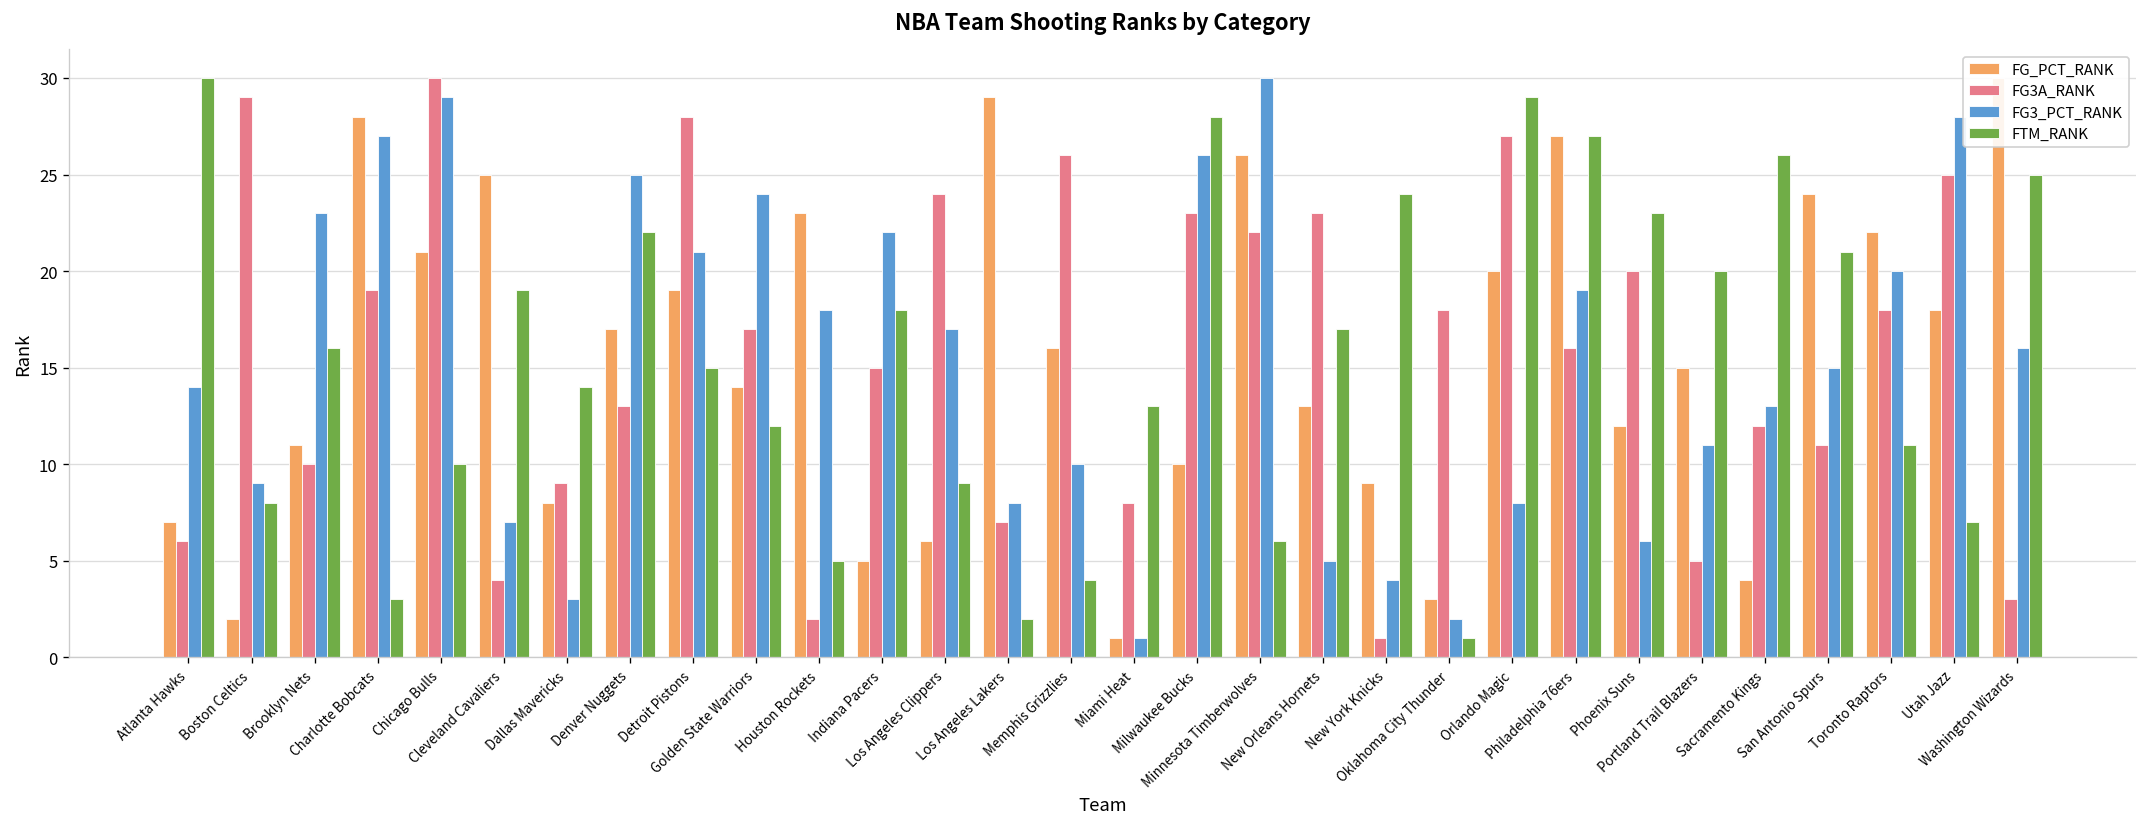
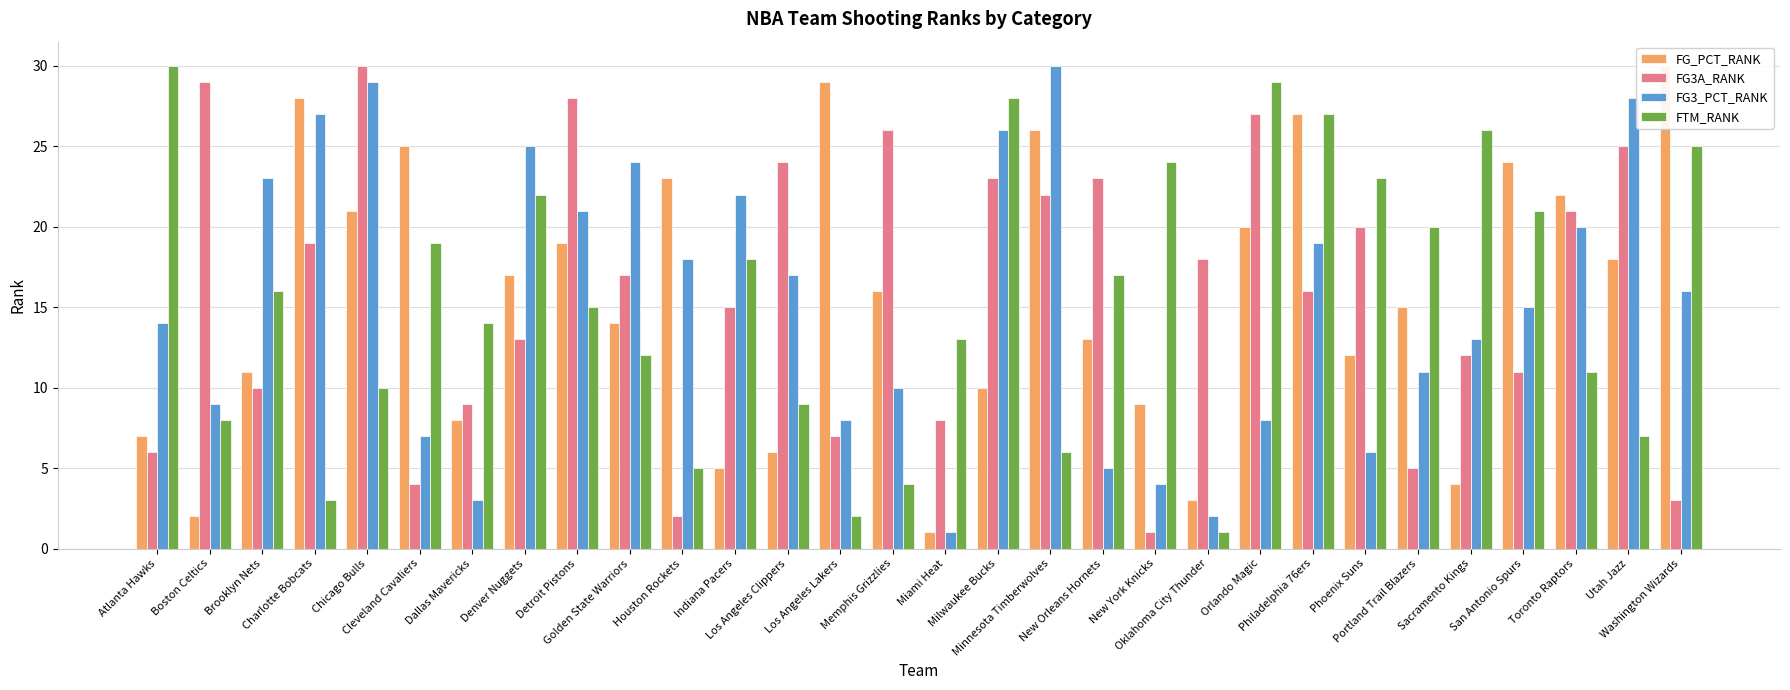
  {
    "FG_PCT_RANK": {
      "Atlanta Hawks": 7,
      "Boston Celtics": 2,
      "Brooklyn Nets": 11,
      "Charlotte Bobcats": 28,
      "Chicago Bulls": 21,
      "Cleveland Cavaliers": 25,
      "Dallas Mavericks": 8,
      "Denver Nuggets": 17,
      "Detroit Pistons": 19,
      "Golden State Warriors": 14,
      "Houston Rockets": 23,
      "Indiana Pacers": 5,
      "Los Angeles Clippers": 6,
      "Los Angeles Lakers": 29,
      "Memphis Grizzlies": 16,
      "Miami Heat": 1,
      "Milwaukee Bucks": 10,
      "Minnesota Timberwolves": 26,
      "New Orleans Hornets": 13,
      "New York Knicks": 9,
      "Oklahoma City Thunder": 3,
      "Orlando Magic": 20,
      "Philadelphia 76ers": 27,
      "Phoenix Suns": 12,
      "Portland Trail Blazers": 15,
      "Sacramento Kings": 4,
      "San Antonio Spurs": 24,
      "Toronto Raptors": 22,
      "Utah Jazz": 18
    },
    "FG3A_RANK": {
      "Atlanta Hawks": 6,
      "Boston Celtics": 29,
      "Brooklyn Nets": 10,
      "Charlotte Bobcats": 19,
      "Chicago Bulls": 30,
      "Cleveland Cavaliers": 4,
      "Dallas Mavericks": 9,
      "Denver Nuggets": 13,
      "Detroit Pistons": 28,
      "Golden State Warriors": 17,
      "Houston Rockets": 2,
      "Indiana Pacers": 15,
      "Los Angeles Clippers": 24,
      "Los Angeles Lakers": 7,
      "Memphis Grizzlies": 26,
      "Miami Heat": 8,
      "Milwaukee Bucks": 23,
      "Minnesota Timberwolves": 22,
      "New Orleans Hornets": 23,
      "New York Knicks": 1,
      "Oklahoma City Thunder": 18,
      "Orlando Magic": 27,
      "Philadelphia 76ers": 16,
      "Phoenix Suns": 20,
      "Portland Trail Blazers": 5,
      "Sacramento Kings": 12,
      "San Antonio Spurs": 11,
-     "Toronto Raptors": 18,
+     "Toronto Raptors": 21,
      "Utah Jazz": 25,
      "Washington Wizards": 3
    },
    "FG3_PCT_RANK": {
      "Atlanta Hawks": 14,
      "Boston Celtics": 9,
      "Brooklyn Nets": 23,
      "Charlotte Bobcats": 27,
      "Chicago Bulls": 29,
      "Cleveland Cavaliers": 7,
      "Dallas Mavericks": 3,
      "Denver Nuggets": 25,
      "Detroit Pistons": 21,
      "Golden State Warriors": 24,
      "Houston Rockets": 18,
      "Indiana Pacers": 22,
      "Los Angeles Clippers": 17,
      "Los Angeles Lakers": 8,
      "Memphis Grizzlies": 10,
      "Miami Heat": 1,
      "Milwaukee Bucks": 26,
      "Minnesota Timberwolves": 30,
      "New Orleans Hornets": 5,
      "New York Knicks": 4,
      "Oklahoma City Thunder": 2,
      "Orlando Magic": 8,
      "Philadelphia 76ers": 19,
      "Phoenix Suns": 6,
      "Portland Trail Blazers": 11,
      "Sacramento Kings": 13,
      "San Antonio Spurs": 15,
      "Toronto Raptors": 20,
      "Utah Jazz": 28,
      "Washington Wizards": 16
    },
    "FTM_RANK": {
      "Atlanta Hawks": 30,
      "Boston Celtics": 8,
      "Brooklyn Nets": 16,
      "Charlotte Bobcats": 3,
      "Chicago Bulls": 10,
      "Cleveland Cavaliers": 19,
      "Dallas Mavericks": 14,
      "Denver Nuggets": 22,
      "Detroit Pistons": 15,
      "Golden State Warriors": 12,
      "Houston Rockets": 5,
      "Indiana Pacers": 18,
      "Los Angeles Clippers": 9,
      "Los Angeles Lakers": 2,
      "Memphis Grizzlies": 4,
      "Miami Heat": 13,
      "Milwaukee Bucks": 28,
      "Minnesota Timberwolves": 6,
      "New Orleans Hornets": 17,
      "New York Knicks": 24,
      "Oklahoma City Thunder": 1,
      "Orlando Magic": 29,
      "Philadelphia 76ers": 27,
      "Phoenix Suns": 23,
      "Portland Trail Blazers": 20,
      "Sacramento Kings": 26,
      "San Antonio Spurs": 21,
      "Toronto Raptors": 11,
      "Utah Jazz": 7,
      "Washington Wizards": 25
    }
  }
